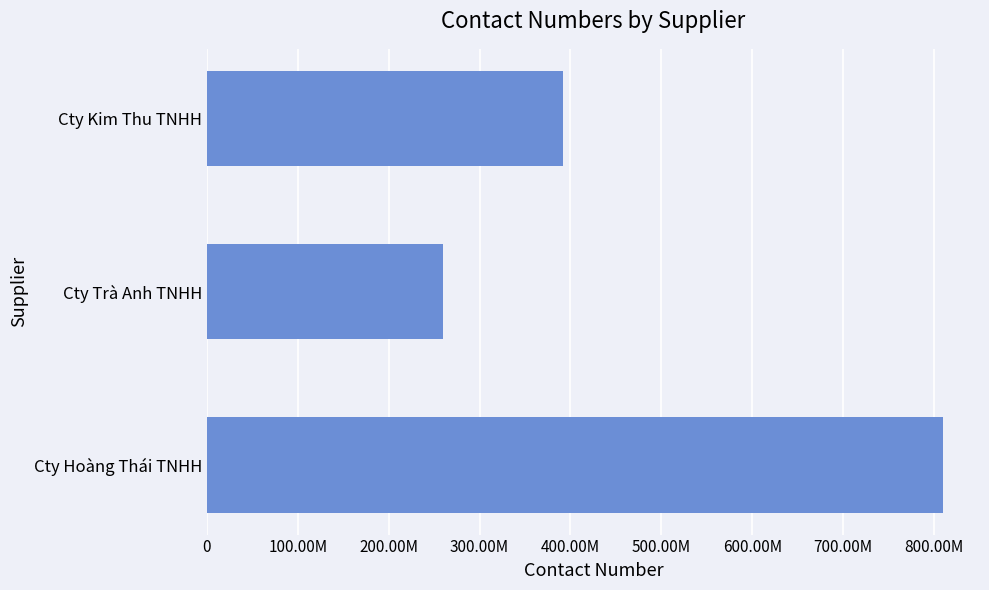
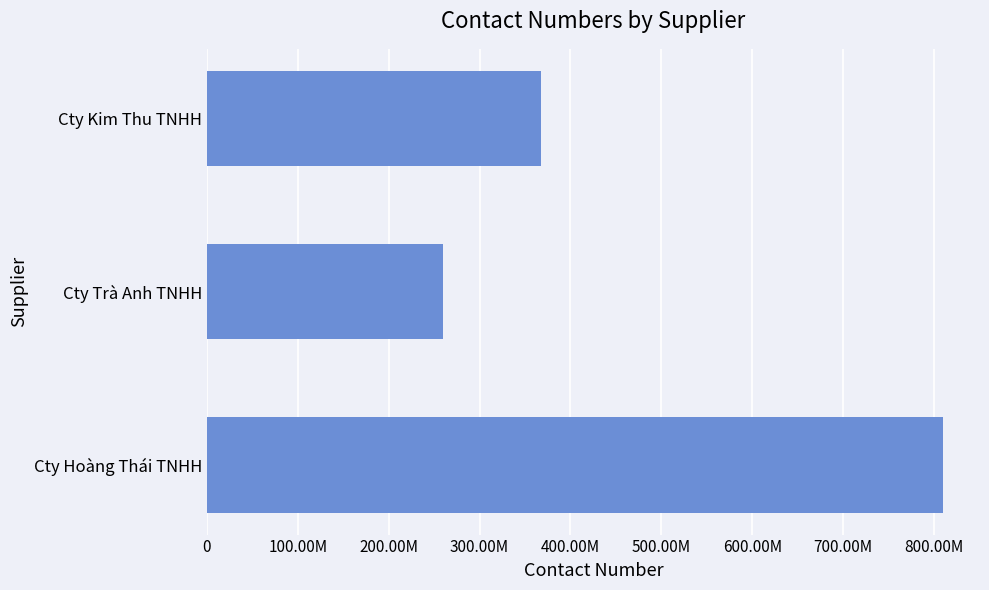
  {
-   "Cty Kim Thu TNHH": 390000000,
+   "Cty Kim Thu TNHH": 370000000,
    "Cty Trà Anh TNHH": 260000000,
    "Cty Hoàng Thái TNHH": 810000000
  }
